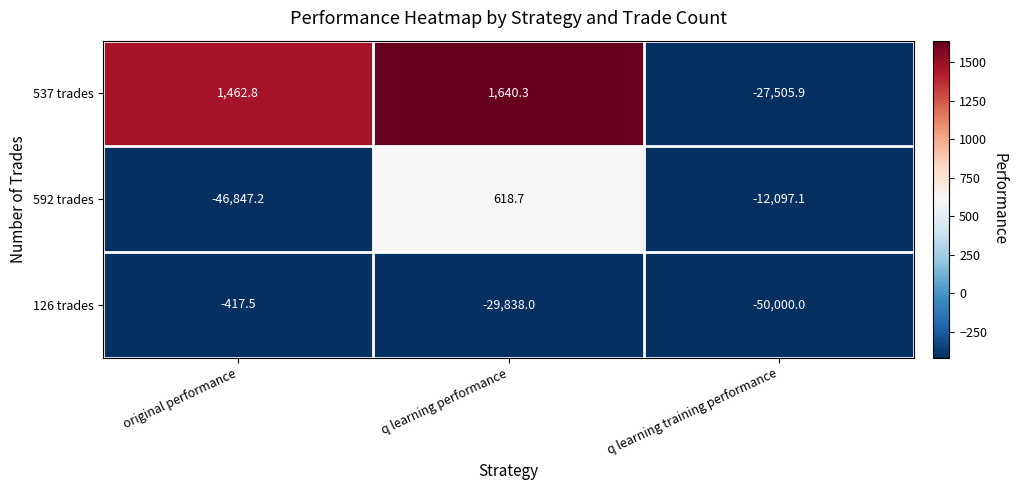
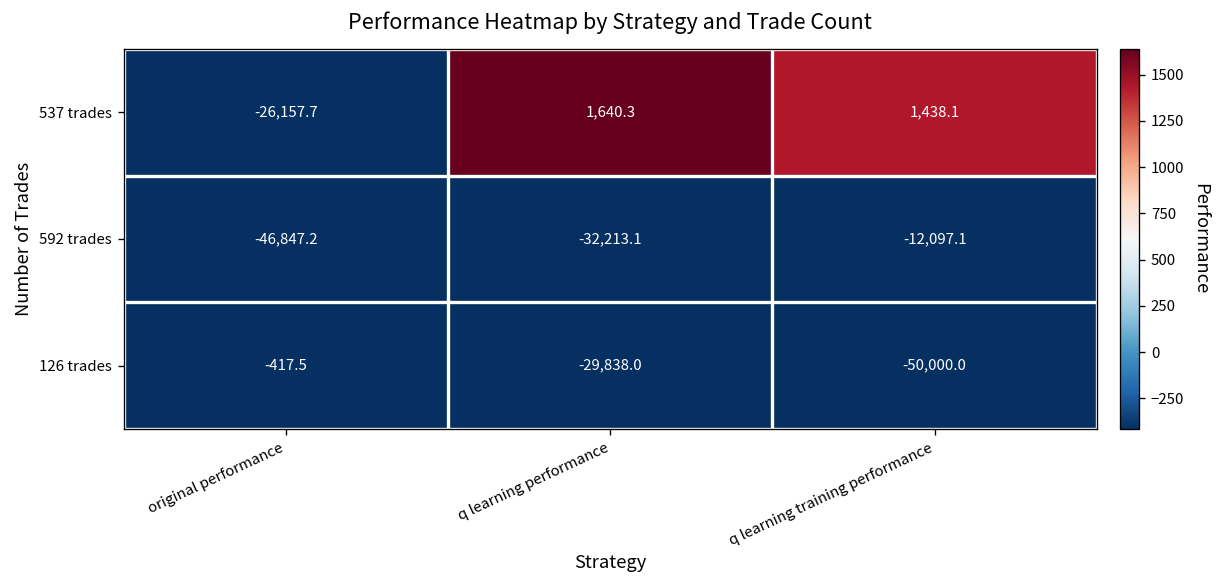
  {
    "537 trades": {
-     "original performance": "1,462.8",
+     "original performance": "-26,157.7",
      "q learning performance": "1,640.3",
-     "q learning training performance": "-27,505.9"
+     "q learning training performance": "1,438.1"
    },
    "592 trades": {
      "original performance": "-46,847.2",
-     "q learning performance": "618.7",
+     "q learning performance": "-32,213.1",
      "q learning training performance": "-12,097.1"
    },
    "126 trades": {
      "original performance": "-417.5",
      "q learning performance": "-29,838.0",
      "q learning training performance": "-50,000.0"
    }
  }
